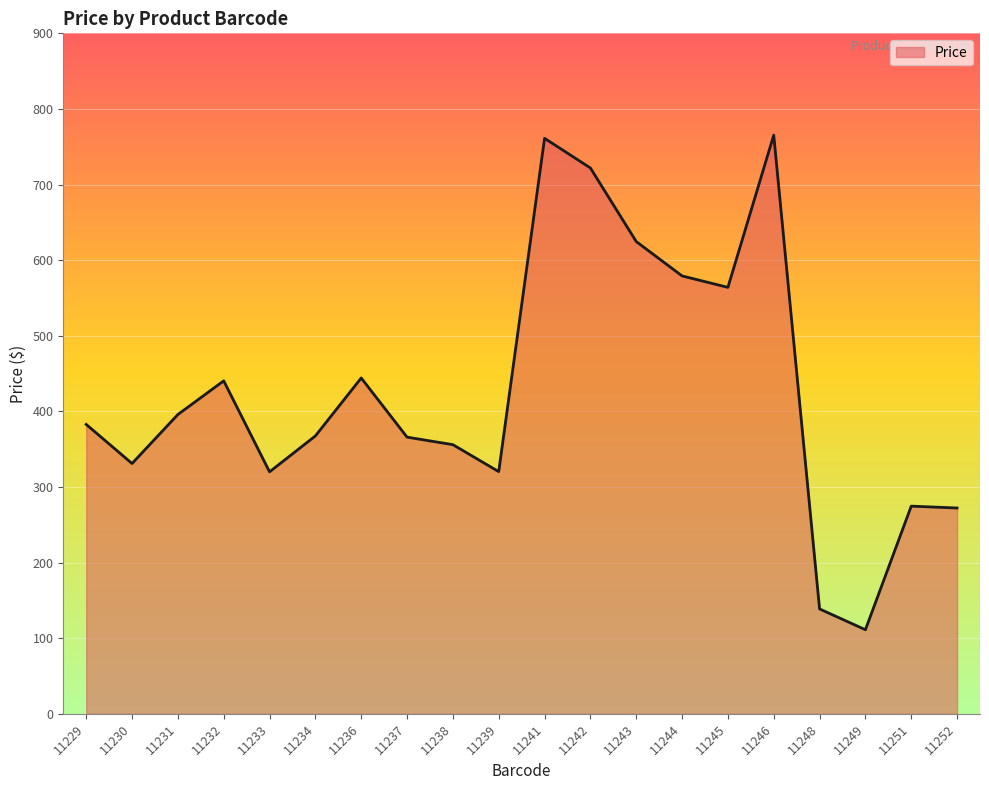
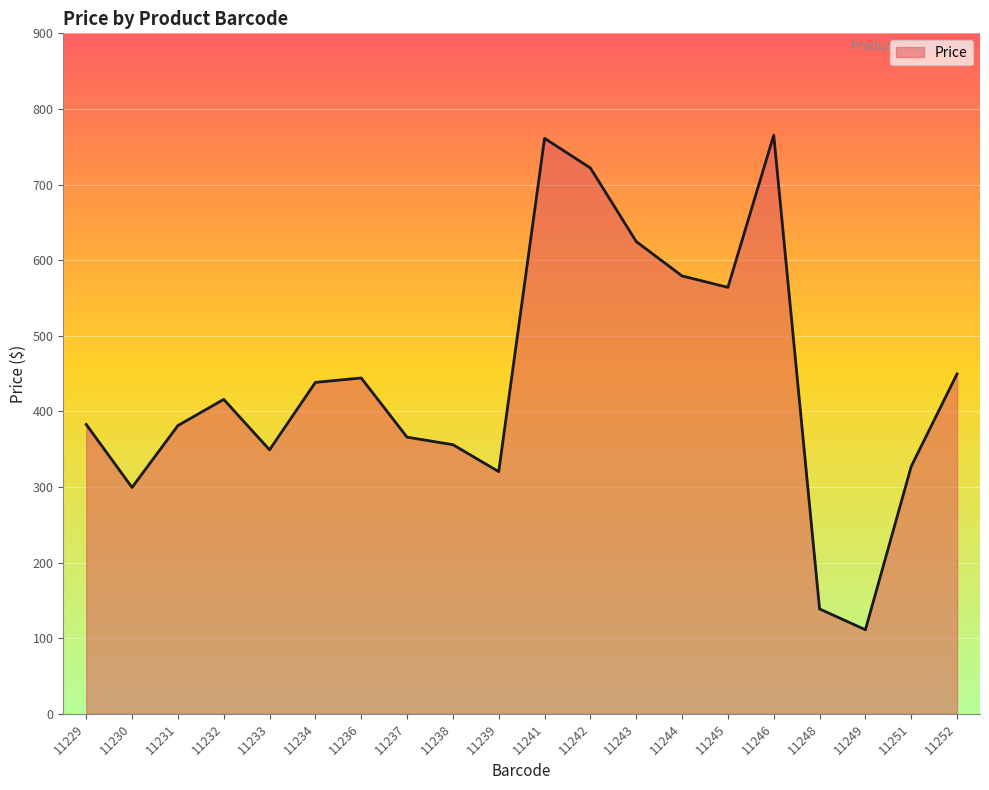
  {
    "11229": 380,
-   "11230": 330,
-   "11231": 400,
-   "11232": 440,
-   "11233": 320,
-   "11234": 370,
+   "11230": 300,
+   "11231": 380,
+   "11232": 420,
+   "11233": 350,
+   "11234": 440,
    "11236": 440,
    "11237": 370,
    "11238": 360,
    "11239": 320,
    "11241": 760,
    "11242": 720,
    "11243": 620,
    "11244": 580,
    "11245": 560,
    "11246": 770,
    "11248": 140,
    "11249": 110,
-   "11251": 270,
-   "11252": 270
+   "11251": 330,
+   "11252": 450
  }
